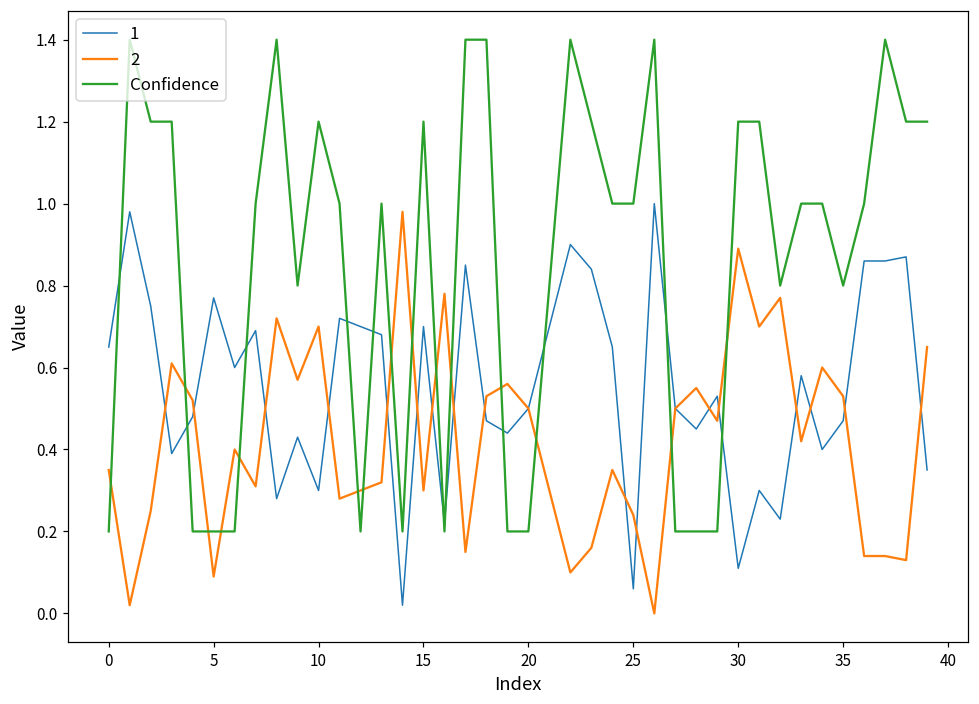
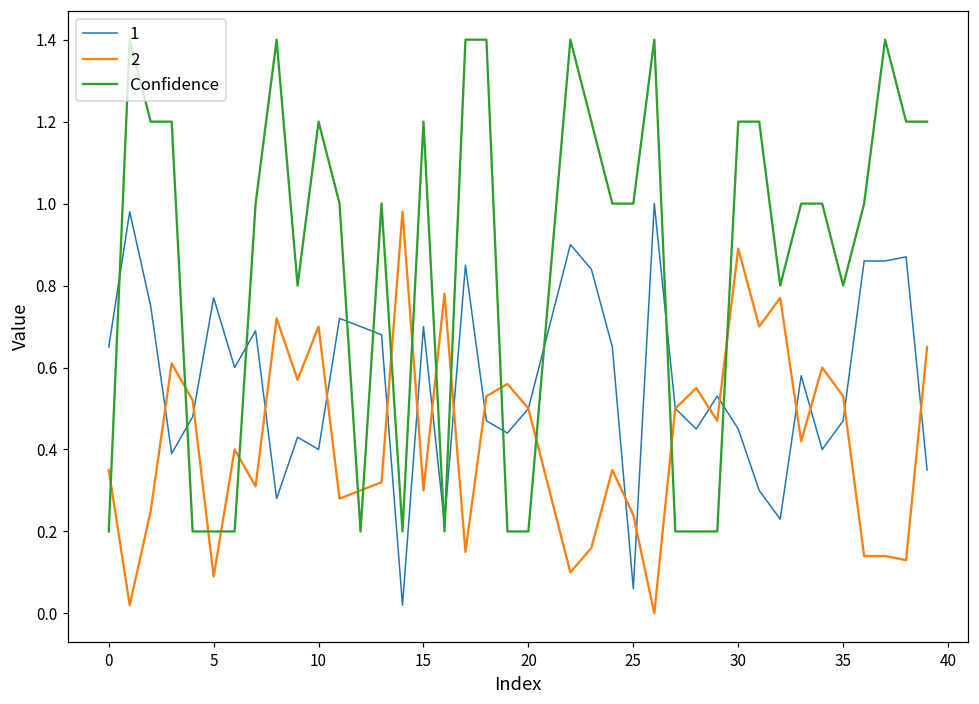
  {
    "1": {
      "0": 0.65,
      "5": 0.77,
-     "10": 0.3,
+     "10": 0.4,
      "15": 0.70,
      "25": 0.06,
-     "30": 0.11,
+     "30": 0.45,
      "35": 0.47
    },
    "2": {
      "0": 0.35,
      "5": 0.09,
      "10": 0.70,
      "15": 0.30,
      "25": 0.24,
      "30": 0.89,
      "35": 0.53
    },
    "Confidence": {
      "0": 0.20,
      "5": 0.20,
      "10": 1.20,
      "15": 1.20,
      "20": 0.20,
      "25": 1.00,
      "30": 1.20,
      "35": 0.80
    }
  }
